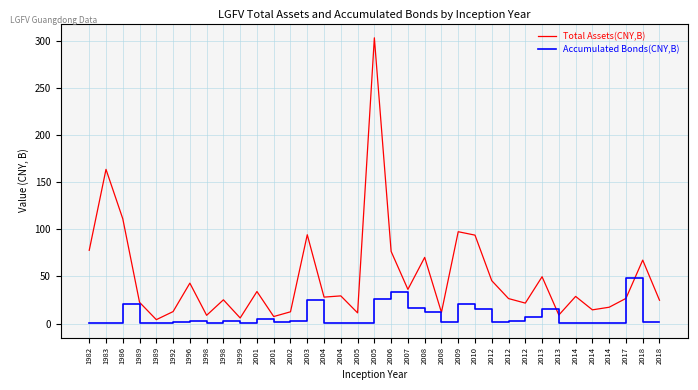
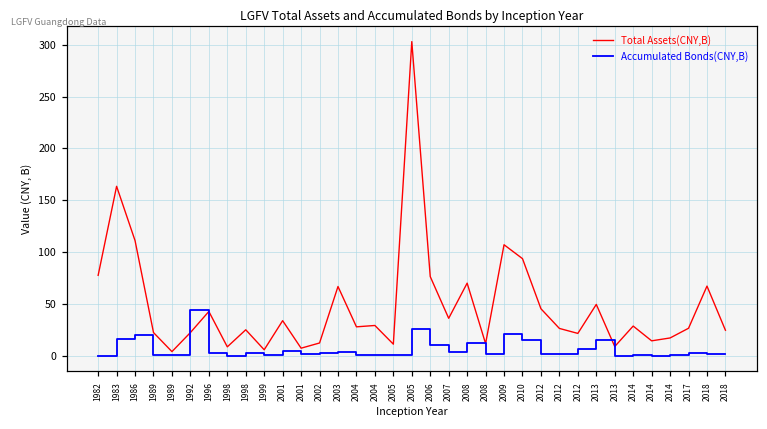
  {
    "Total Assets(CNY,B)": {
      "1982": 80,
      "1983": 160,
      "1986": 110,
-     "1992": 10,
+     "1992": 20,
      "1996": 40,
      "1999": 10,
      "2002": 10,
-     "2003": 90,
+     "2003": 70,
      "2006": 80,
      "2007": 40,
-     "2009": 100,
+     "2009": 110,
      "2010": 90,
      "2017": 30
    },
    "Accumulated Bonds(CNY,B)": {
      "1982": 0,
-     "1983": 0,
+     "1983": 20,
      "1986": 20,
-     "1992": 0,
+     "1992": 40,
      "1996": 0,
      "1999": 0,
      "2002": 0,
-     "2003": 30,
-     "2006": 30,
-     "2007": 20,
+     "2003": 0,
+     "2006": 10,
+     "2007": 0,
      "2009": 20,
      "2010": 20,
-     "2017": 50
+     "2017": 0
    }
  }
